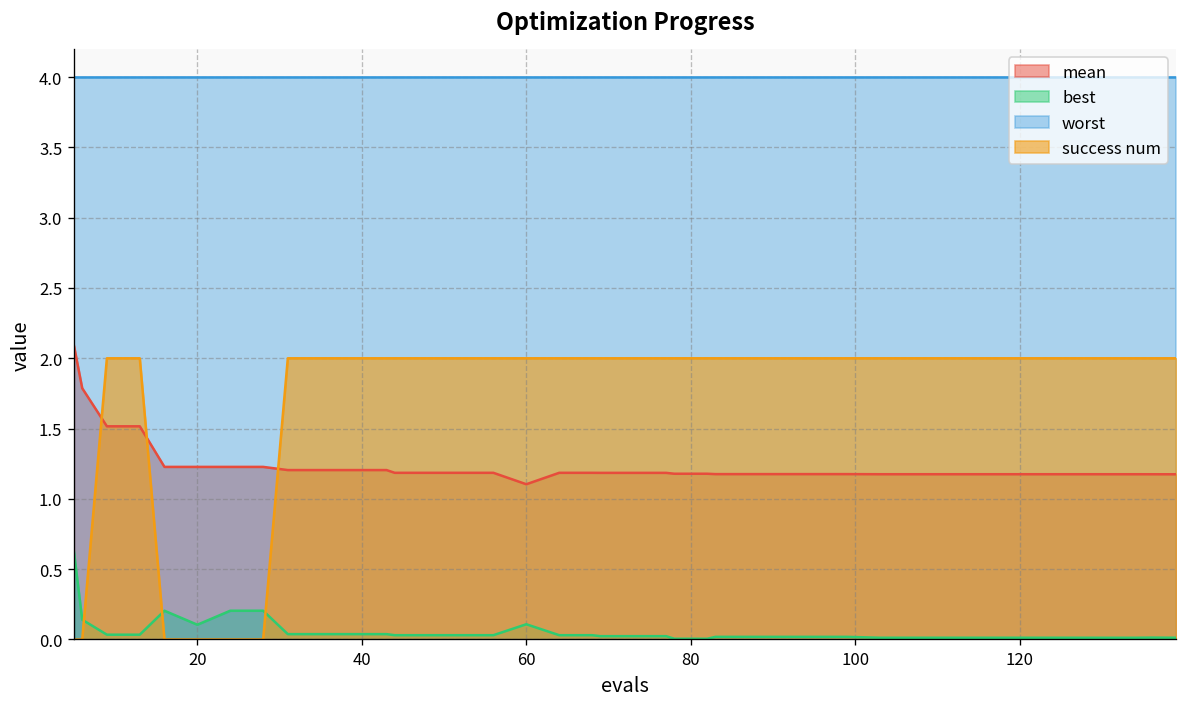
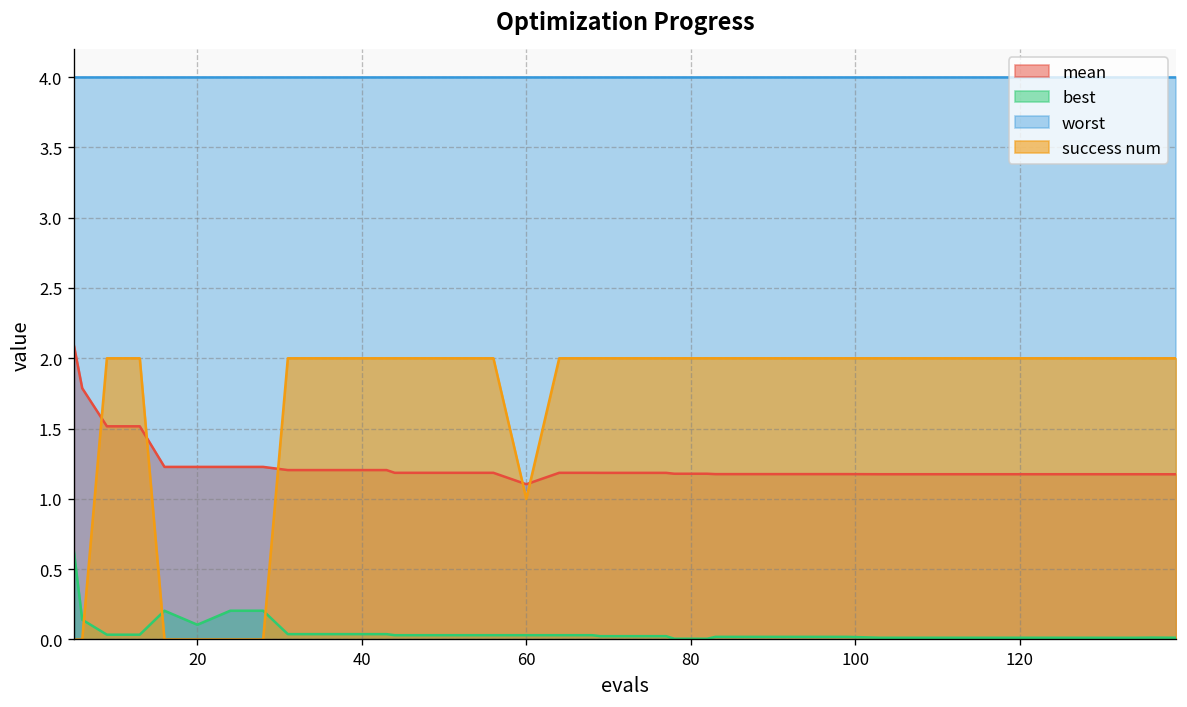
  {
    "mean": {
      "20": 1.23,
      "60": 1.10
    },
    "best": {
      "20": 0.10,
-     "60": 0.11
+     "60": 0.03
    },
    "worst": {
      "20": 4.00,
      "60": 4.00
    },
    "success num": {
      "20": 0,
-     "60": 2
+     "60": 1
    }
  }
